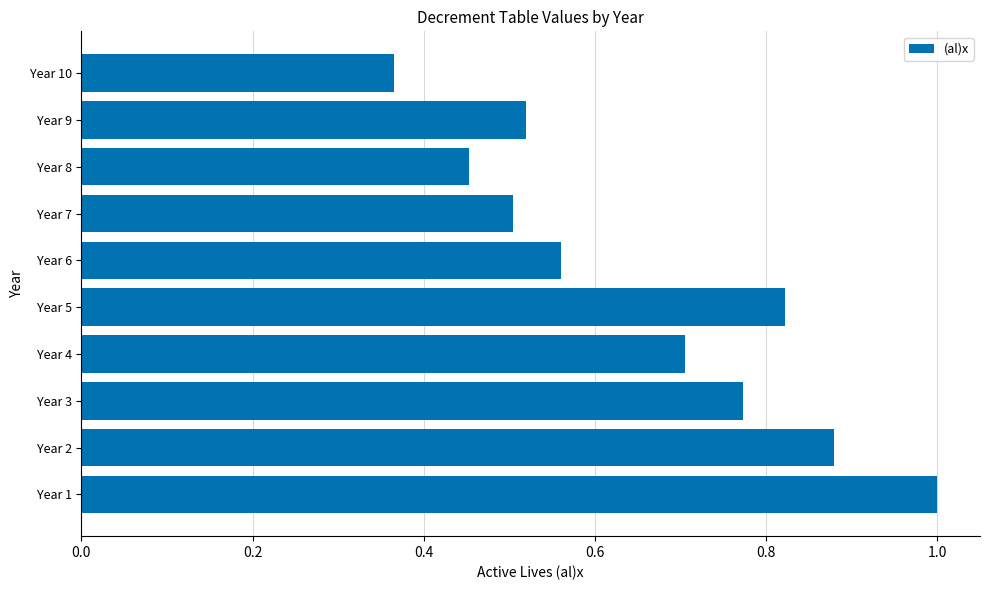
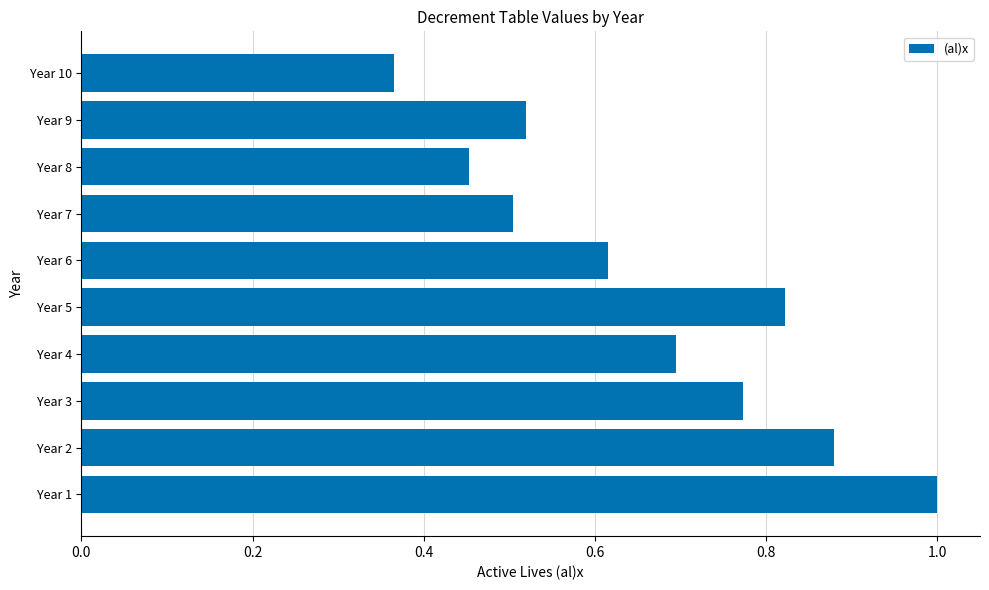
  {
    "Year 10": 0.37,
    "Year 9": 0.52,
    "Year 8": 0.45,
    "Year 7": 0.50,
-   "Year 6": 0.56,
+   "Year 6": 0.62,
    "Year 5": 0.82,
-   "Year 4": 0.70,
+   "Year 4": 0.69,
    "Year 3": 0.77,
    "Year 2": 0.88,
    "Year 1": 1.00
  }
